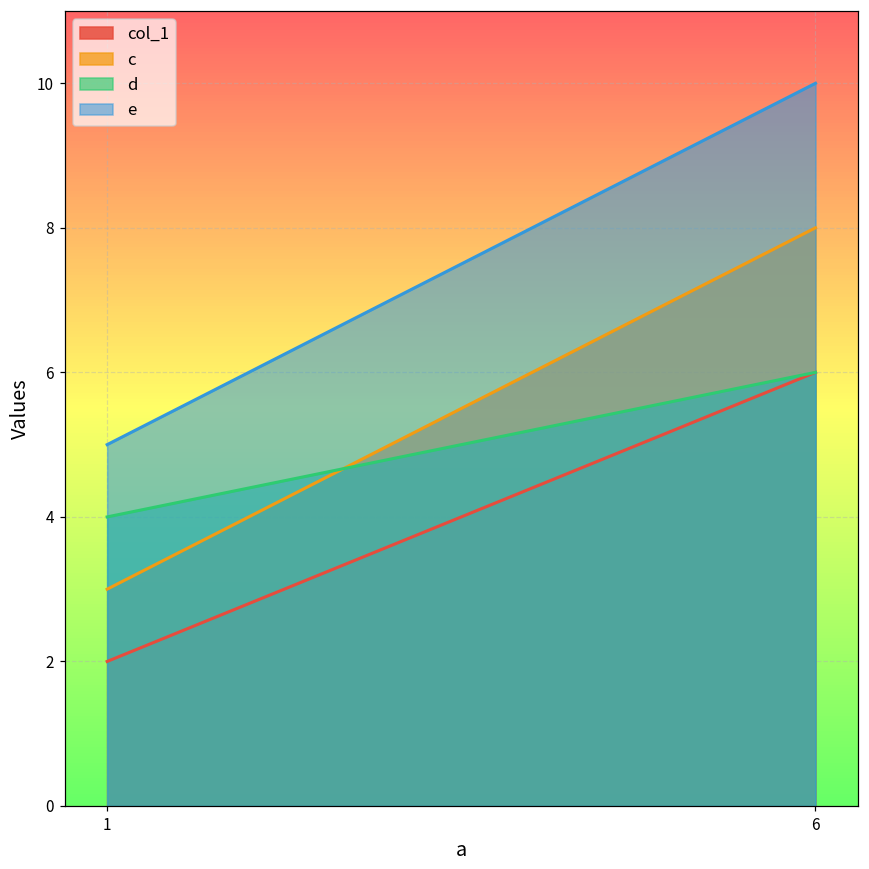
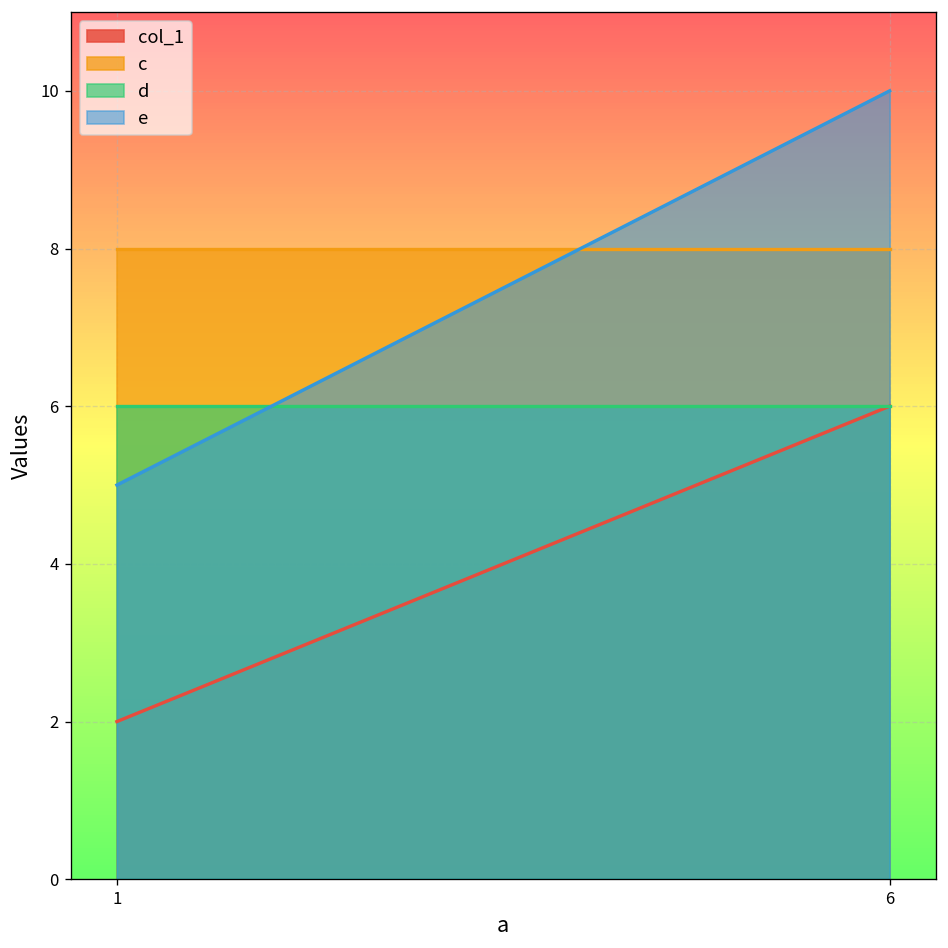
  {
    "col_1": {
      "1": 2
    },
    "c": {
-     "1": 3,
+     "1": 8,
      "6": 8
    },
    "d": {
-     "1": 4
+     "1": 6
    },
    "e": {
      "1": 5,
      "6": 10
    }
  }
